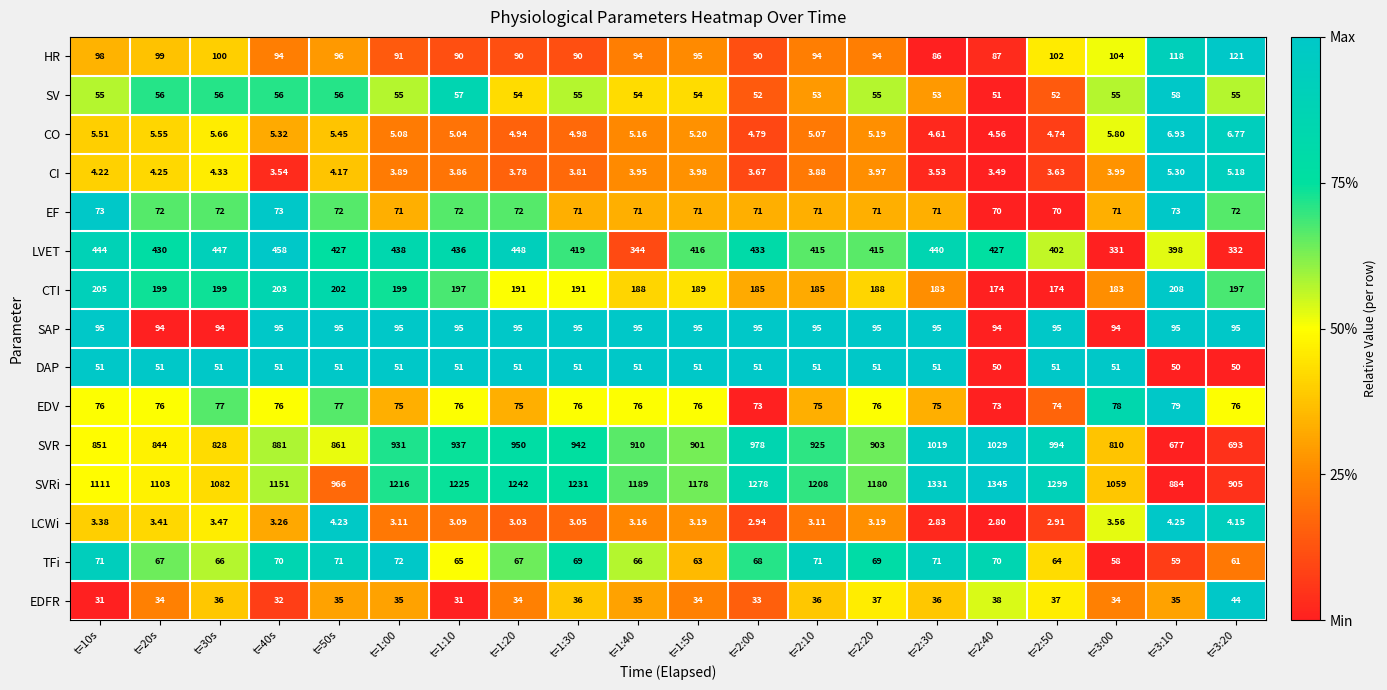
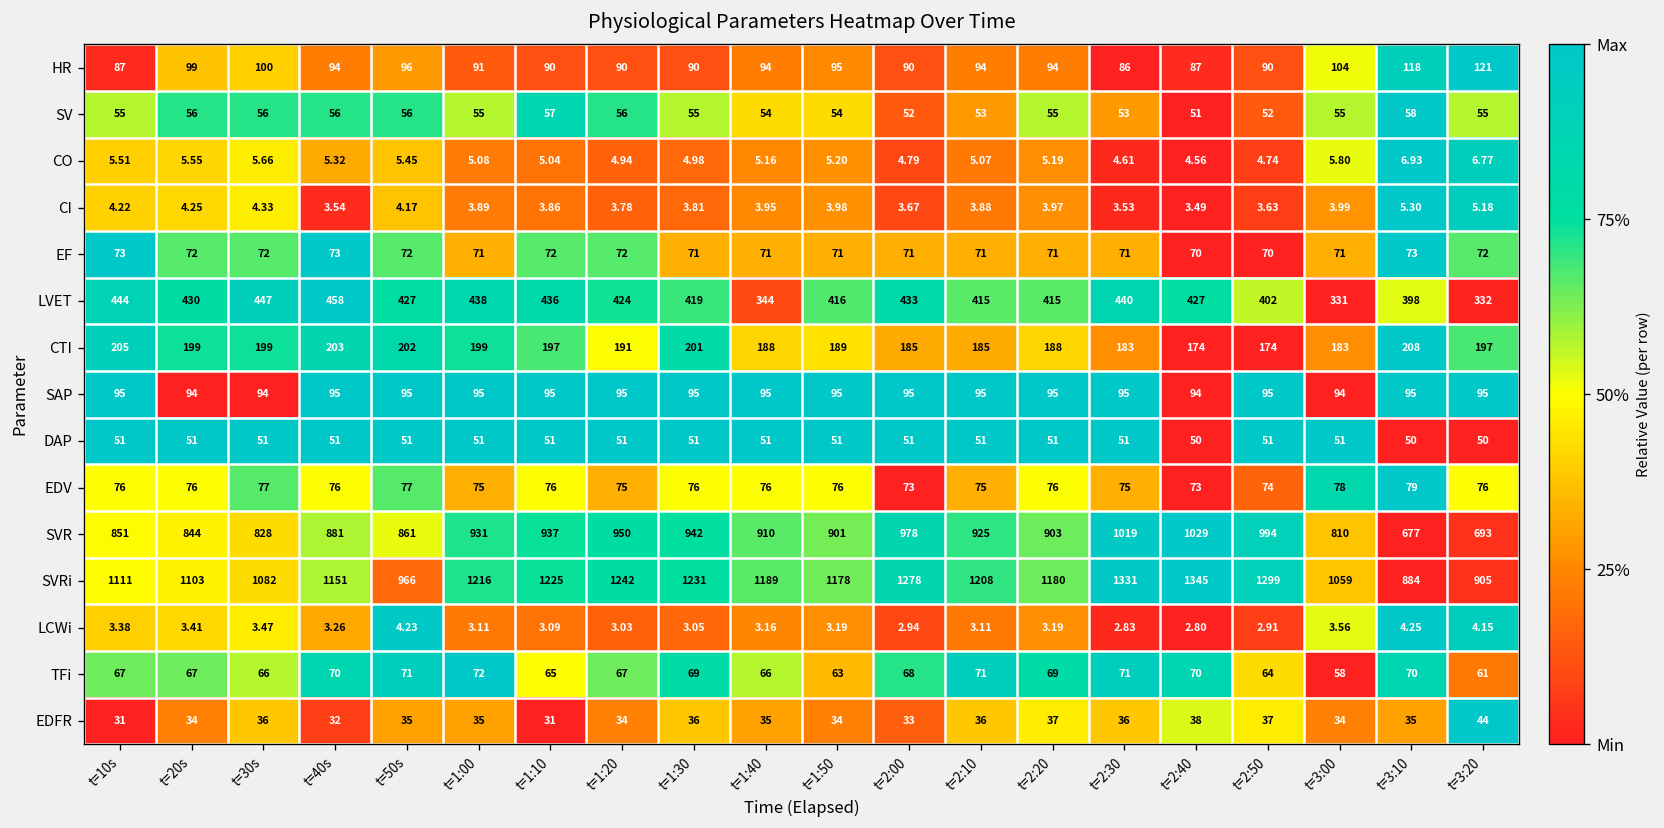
  {
    "HR": {
-     "t=10s": 98,
+     "t=10s": 87,
      "t=20s": 99,
      "t=30s": 100,
      "t=40s": 94,
      "t=50s": 96,
      "t=1:00": 91,
      "t=1:10": 90,
      "t=1:20": 90,
      "t=1:30": 90,
      "t=1:40": 94,
      "t=1:50": 95,
      "t=2:00": 90,
      "t=2:10": 94,
      "t=2:20": 94,
      "t=2:30": 86,
      "t=2:40": 87,
-     "t=2:50": 102,
+     "t=2:50": 90,
      "t=3:00": 104,
      "t=3:10": 118,
      "t=3:20": 121
    },
    "SV": {
      "t=10s": 55,
      "t=20s": 56,
      "t=30s": 56,
      "t=40s": 56,
      "t=50s": 56,
      "t=1:00": 55,
      "t=1:10": 57,
-     "t=1:20": 54,
+     "t=1:20": 56,
      "t=1:30": 55,
      "t=1:40": 54,
      "t=1:50": 54,
      "t=2:00": 52,
      "t=2:10": 53,
      "t=2:20": 55,
      "t=2:30": 53,
      "t=2:40": 51,
      "t=2:50": 52,
      "t=3:00": 55,
      "t=3:10": 58,
      "t=3:20": 55
    },
    "LVET": {
      "t=10s": 444,
      "t=20s": 430,
      "t=30s": 447,
      "t=40s": 458,
      "t=50s": 427,
      "t=1:00": 438,
      "t=1:10": 436,
-     "t=1:20": 448,
+     "t=1:20": 424,
      "t=1:30": 419,
      "t=1:40": 344,
      "t=1:50": 416,
      "t=2:00": 433,
      "t=2:10": 415,
      "t=2:20": 415,
      "t=2:30": 440,
      "t=2:40": 427,
      "t=2:50": 402,
      "t=3:00": 331,
      "t=3:10": 398,
      "t=3:20": 332
    },
    "CTI": {
      "t=10s": 205,
      "t=20s": 199,
      "t=30s": 199,
      "t=40s": 203,
      "t=50s": 202,
      "t=1:00": 199,
      "t=1:10": 197,
      "t=1:20": 191,
-     "t=1:30": 191,
+     "t=1:30": 201,
      "t=1:40": 188,
      "t=1:50": 189,
      "t=2:00": 185,
      "t=2:10": 185,
      "t=2:20": 188,
      "t=2:30": 183,
      "t=2:40": 174,
      "t=2:50": 174,
      "t=3:00": 183,
      "t=3:10": 208,
      "t=3:20": 197
    },
    "TFi": {
-     "t=10s": 71,
+     "t=10s": 67,
      "t=20s": 67,
      "t=30s": 66,
      "t=40s": 70,
      "t=50s": 71,
      "t=1:00": 72,
      "t=1:10": 65,
      "t=1:20": 67,
      "t=1:30": 69,
      "t=1:40": 66,
      "t=1:50": 63,
      "t=2:00": 68,
      "t=2:10": 71,
      "t=2:20": 69,
      "t=2:30": 71,
      "t=2:40": 70,
      "t=2:50": 64,
      "t=3:00": 58,
-     "t=3:10": 59,
+     "t=3:10": 70,
      "t=3:20": 61
    }
  }
